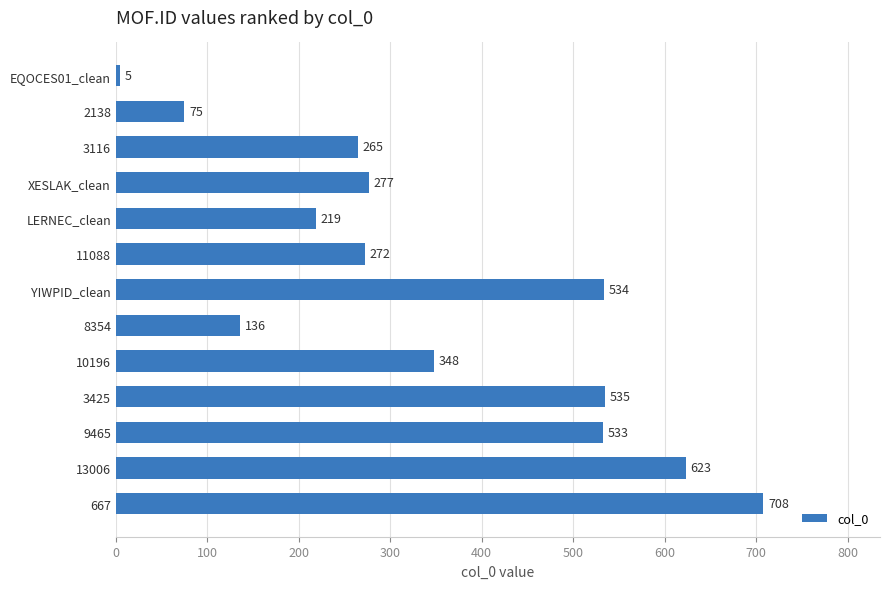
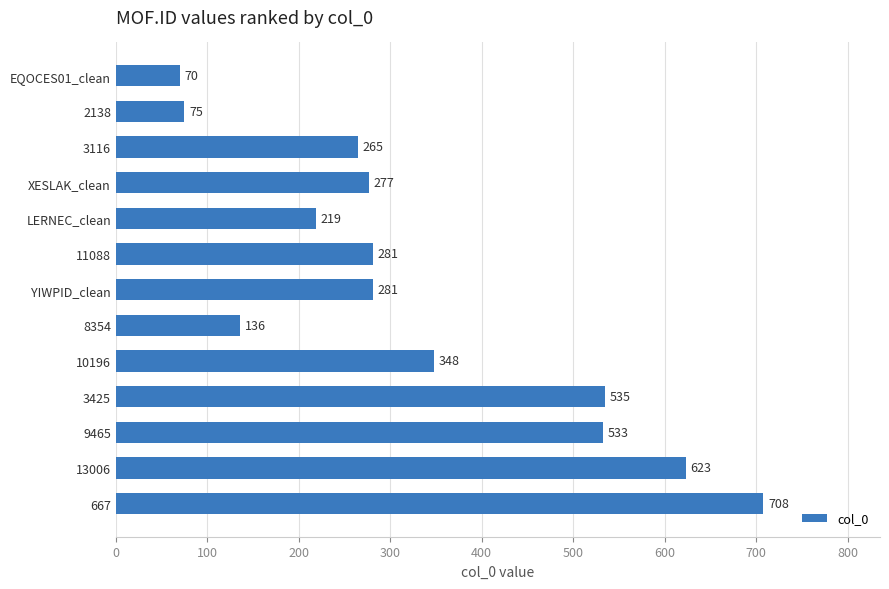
  {
-   "EQOCES01_clean": 5,
+   "EQOCES01_clean": 70,
    "2138": 75,
    "3116": 265,
    "XESLAK_clean": 277,
    "LERNEC_clean": 219,
-   "11088": 272,
-   "YIWPID_clean": 534,
+   "11088": 281,
+   "YIWPID_clean": 281,
    "8354": 136,
    "10196": 348,
    "3425": 535,
    "9465": 533,
    "13006": 623,
    "667": 708
  }
